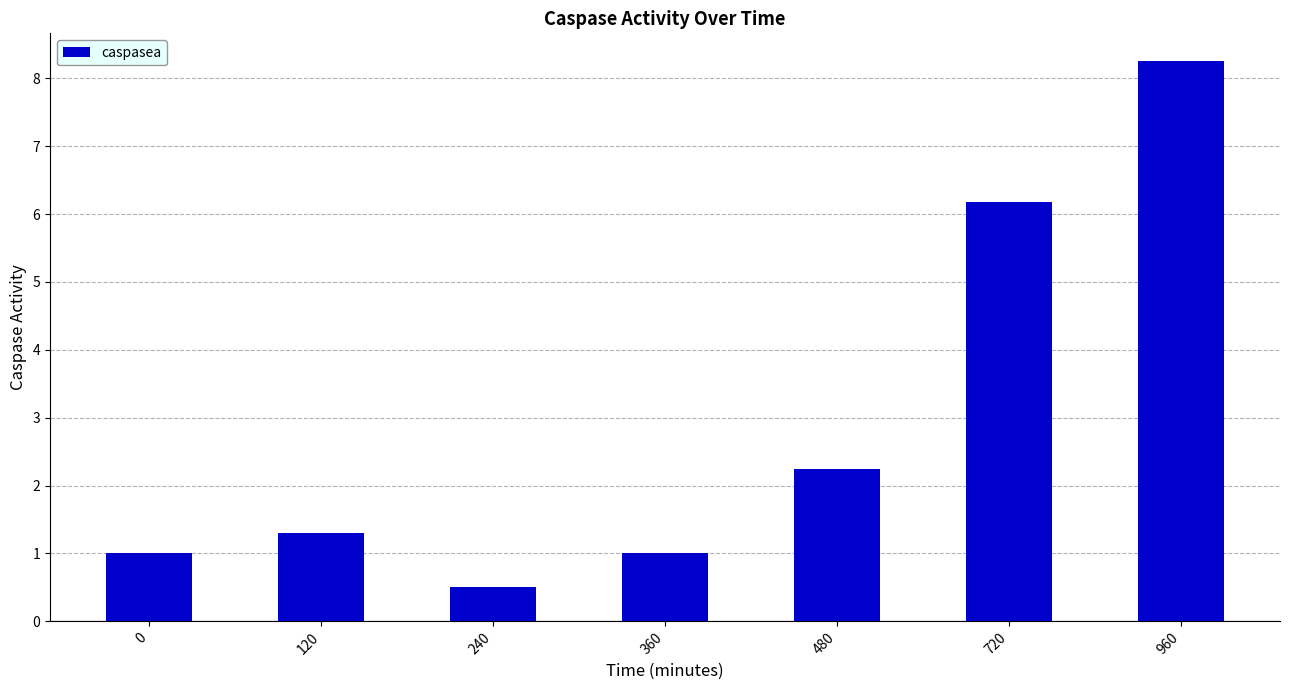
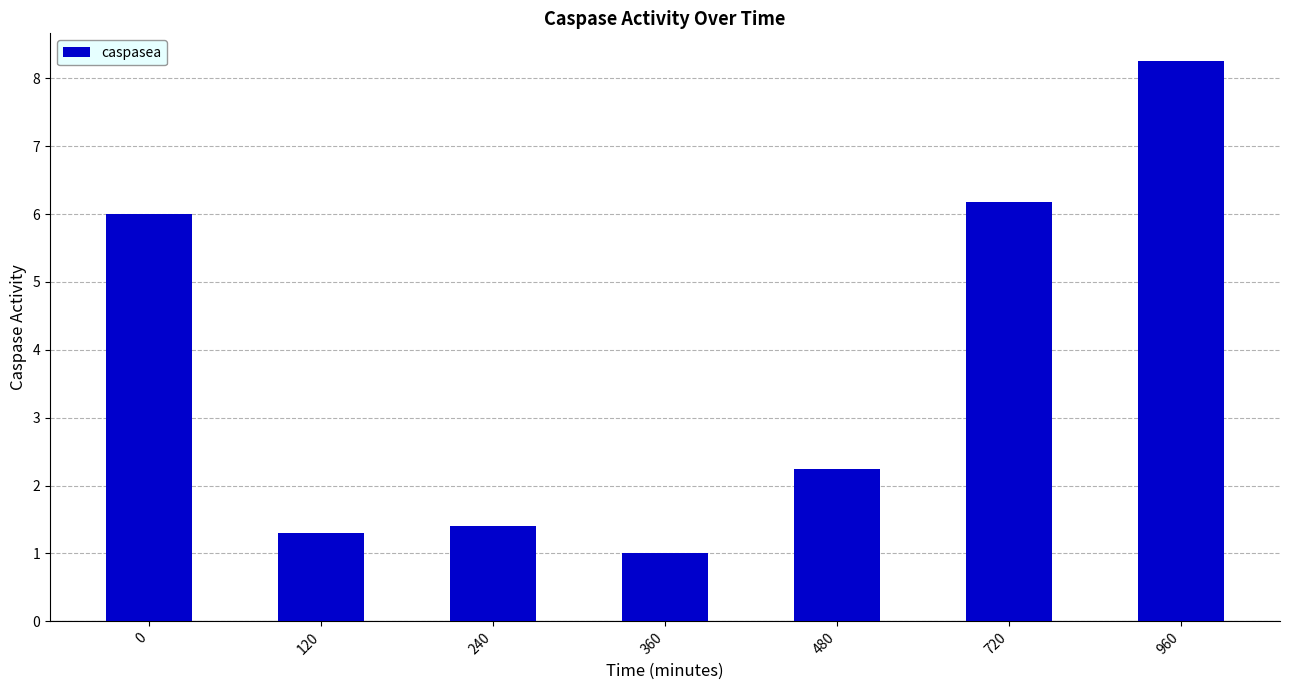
  {
-   "0": 1,
+   "0": 6,
    "120": 1.3,
-   "240": 0.5,
+   "240": 1.4,
    "360": 1.0,
    "480": 2.3,
    "720": 6.2,
    "960": 8.3
  }
